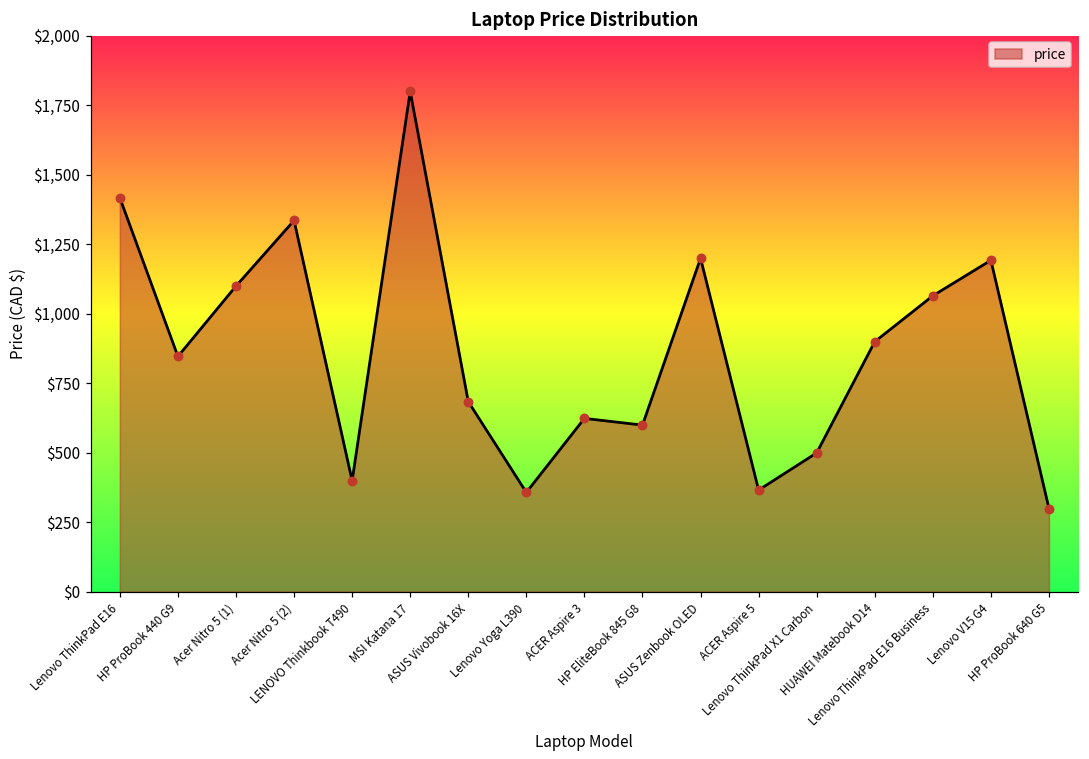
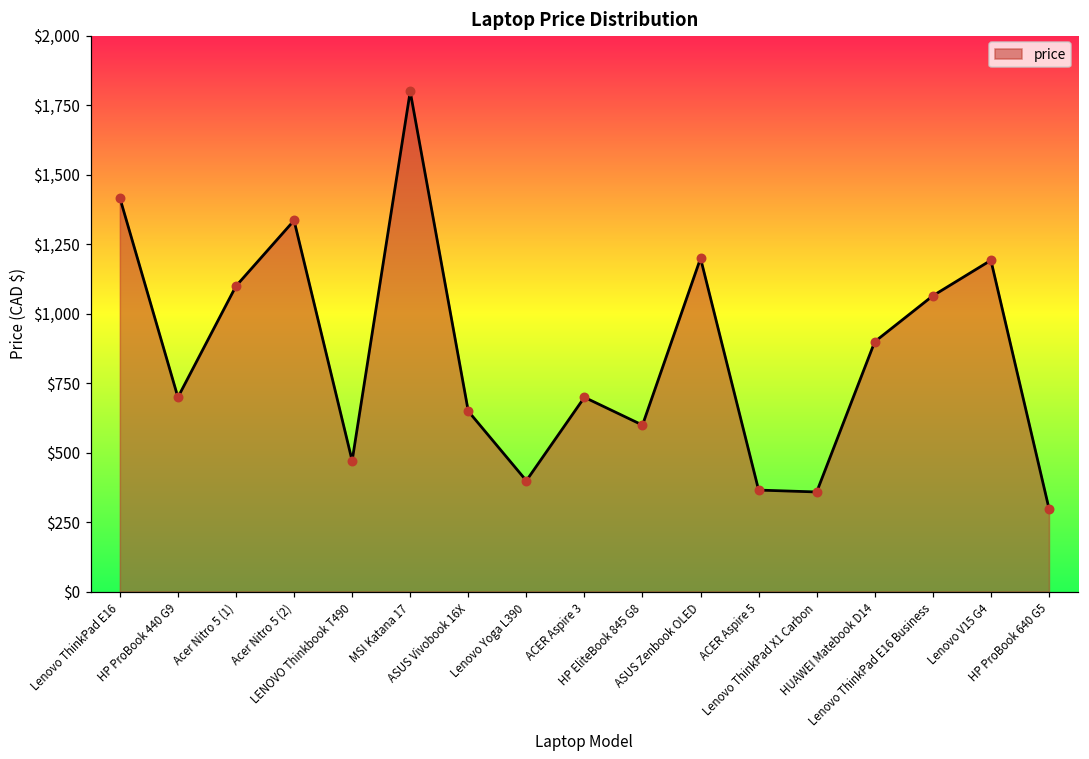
  {
    "Lenovo ThinkPad E16": "$1,420",
-   "HP ProBook 440 G9": "$850",
+   "HP ProBook 440 G9": "$700",
    "Acer Nitro 5 (1)": "$1,100",
    "Acer Nitro 5 (2)": "$1,340",
-   "LENOVO Thinkbook T490": "$400",
+   "LENOVO Thinkbook T490": "$470",
    "MSI Katana 17": "$1,800",
-   "ASUS Vivobook 16X": "$680",
-   "Lenovo Yoga L390": "$360",
-   "ACER Aspire 3": "$620",
+   "ASUS Vivobook 16X": "$650",
+   "Lenovo Yoga L390": "$400",
+   "ACER Aspire 3": "$700",
    "HP EliteBook 845 G8": "$600",
    "ASUS Zenbook OLED": "$1,200",
    "ACER Aspire 5": "$370",
-   "Lenovo ThinkPad X1 Carbon": "$500",
+   "Lenovo ThinkPad X1 Carbon": "$360",
    "HUAWEI Matebook D14": "$900",
    "Lenovo ThinkPad E16 Business": "$1,060",
    "Lenovo V15 G4": "$1,190",
    "HP ProBook 640 G5": "$300"
  }
